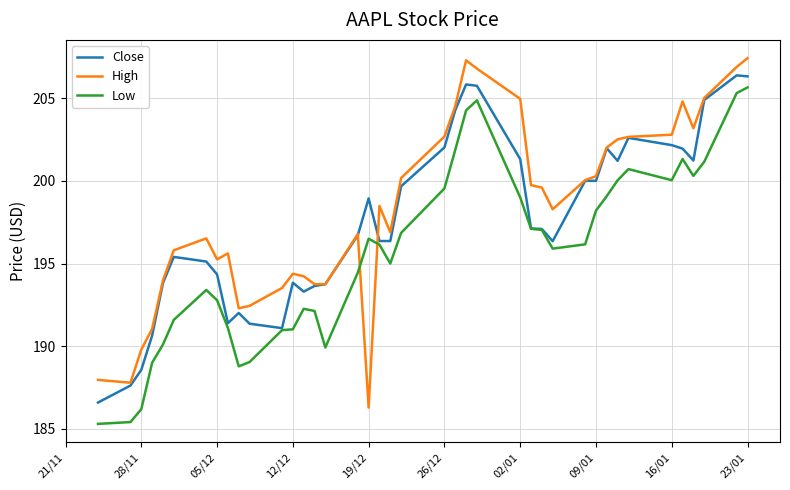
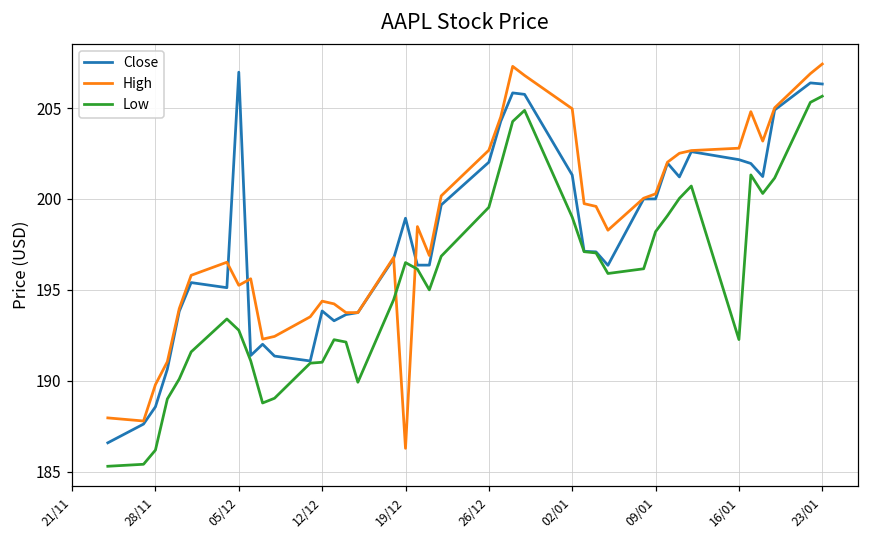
  {
    "Close": {
      "28/11": 188.6,
-     "05/12": 194.3,
+     "05/12": 207.0,
      "12/12": 193.8,
      "19/12": 198.9,
      "26/12": 202.0,
      "02/01": 201.3,
      "09/01": 200.0,
      "16/01": 202.2,
      "23/01": 206.3
    },
    "High": {
      "28/11": 189.8,
      "05/12": 195.3,
      "12/12": 194.4,
      "19/12": 186.3,
      "26/12": 202.7,
      "02/01": 205.0,
      "09/01": 200.3,
      "16/01": 202.8,
      "23/01": 207.4
    },
    "Low": {
      "28/11": 186.2,
      "05/12": 192.8,
      "12/12": 191.0,
      "19/12": 196.5,
      "26/12": 199.5,
      "02/01": 199.0,
      "09/01": 198.2,
-     "16/01": 200.0,
+     "16/01": 192.3,
      "23/01": 205.6
    }
  }
